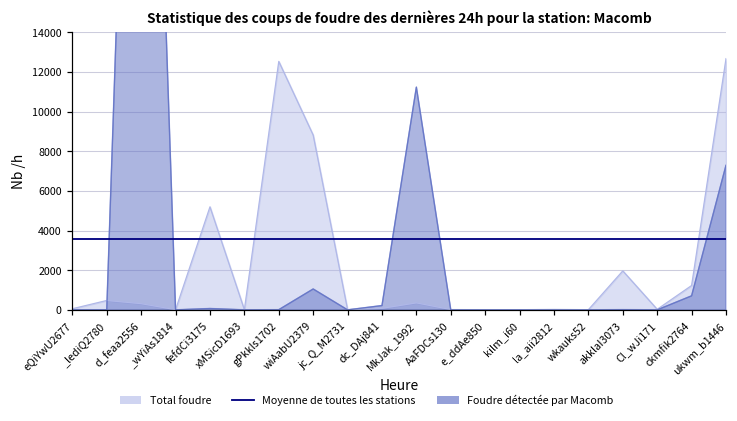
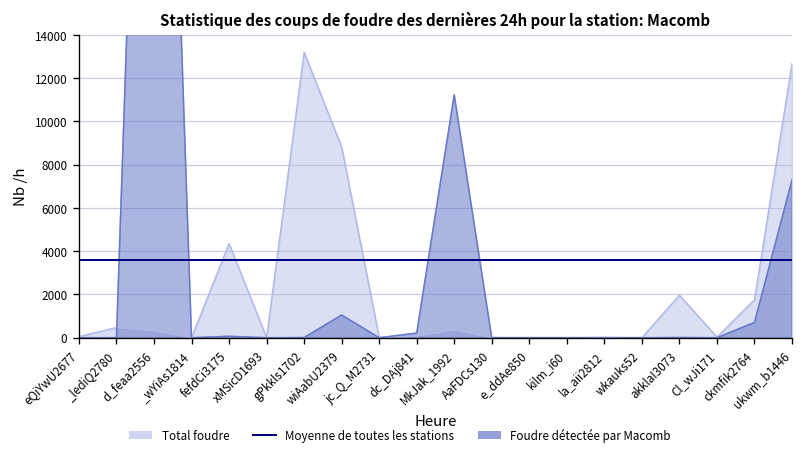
  {
    "Total foudre": {
      "_lediQ2780": 500,
      "d_feaa2556": 300,
-     "fefdCi3175": 5200,
-     "gPkkls1702": 12500,
+     "fefdCi3175": 4400,
+     "gPkkls1702": 13200,
      "wiAabU2379": 8800,
      "MkJak_1992": 400,
      "akklaI3073": 2000,
-     "ckmfik2764": 1200,
+     "ckmfik2764": 1800,
      "ukwm_b1446": 12700
    },
    "Foudre détectée par Macomb": {
      "_lediQ2780": 0,
      "fefdCi3175": 100,
      "gPkkls1702": 0,
      "wiAabU2379": 1100,
      "MkJak_1992": 11200,
      "akklaI3073": 0,
      "ckmfik2764": 700,
      "ukwm_b1446": 7300
    },
    "Moyenne de toutes les stations": {
      "eQiYwU2677": 3600,
      "_lediQ2780": 3600,
      "d_feaa2556": 3600,
      "_wYiAs1814": 3600,
      "fefdCi3175": 3600,
      "xMSicD1693": 3600,
      "gPkkls1702": 3600,
      "wiAabU2379": 3600,
      "jc_Q_M2731": 3600,
      "dc_DAj841": 3600,
      "MkJak_1992": 3600,
      "AaFDCs130": 3600,
      "e_ddAe850": 3600,
      "kilm_i60": 3600,
      "la_aii2812": 3600,
      "wkauks52": 3600,
      "akklaI3073": 3600,
      "Cl_wJi171": 3600,
      "ckmfik2764": 3600,
      "ukwm_b1446": 3600
    }
  }
